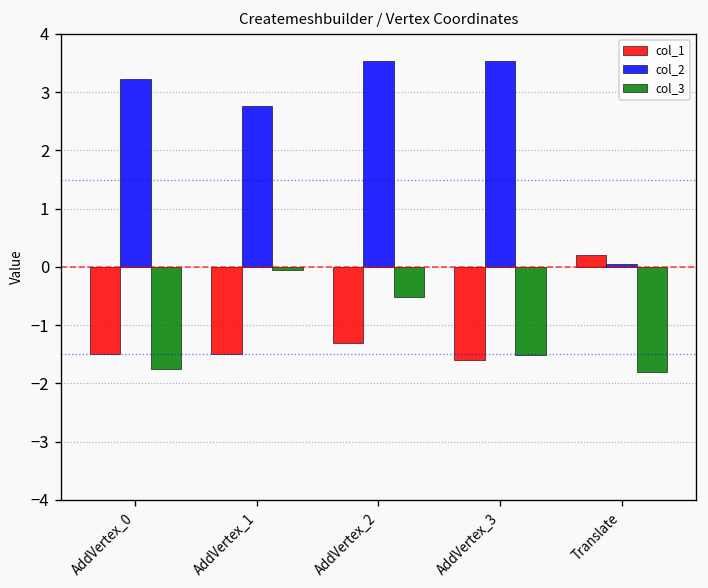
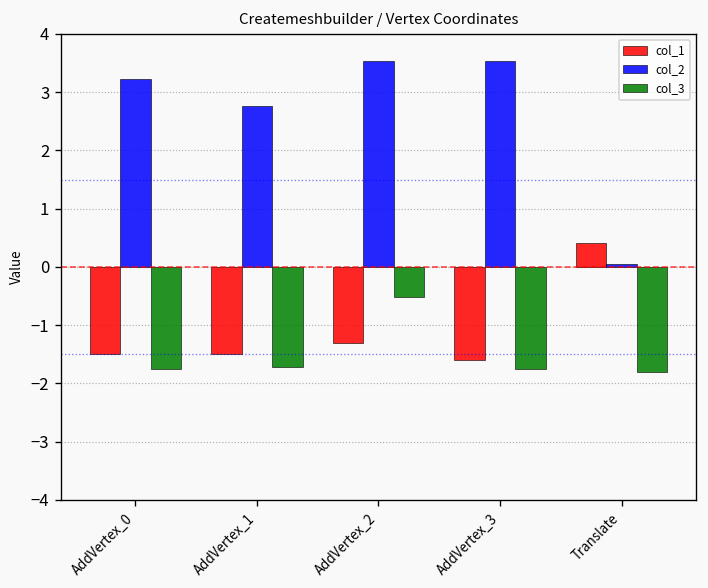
  {
    "col_1": {
      "AddVertex_0": -1.5,
      "AddVertex_1": -1.5,
      "AddVertex_2": -1.3,
      "AddVertex_3": -1.6,
-     "Translate": 0.2
+     "Translate": 0.4
    },
    "col_2": {
      "AddVertex_0": 3.2,
      "AddVertex_1": 2.8,
      "AddVertex_2": 3.5,
      "AddVertex_3": 3.5
    },
    "col_3": {
      "AddVertex_0": -1.8,
-     "AddVertex_1": -0.1,
+     "AddVertex_1": -1.7,
      "AddVertex_2": -0.5,
-     "AddVertex_3": -1.5,
+     "AddVertex_3": -1.8,
      "Translate": -1.8
    }
  }
